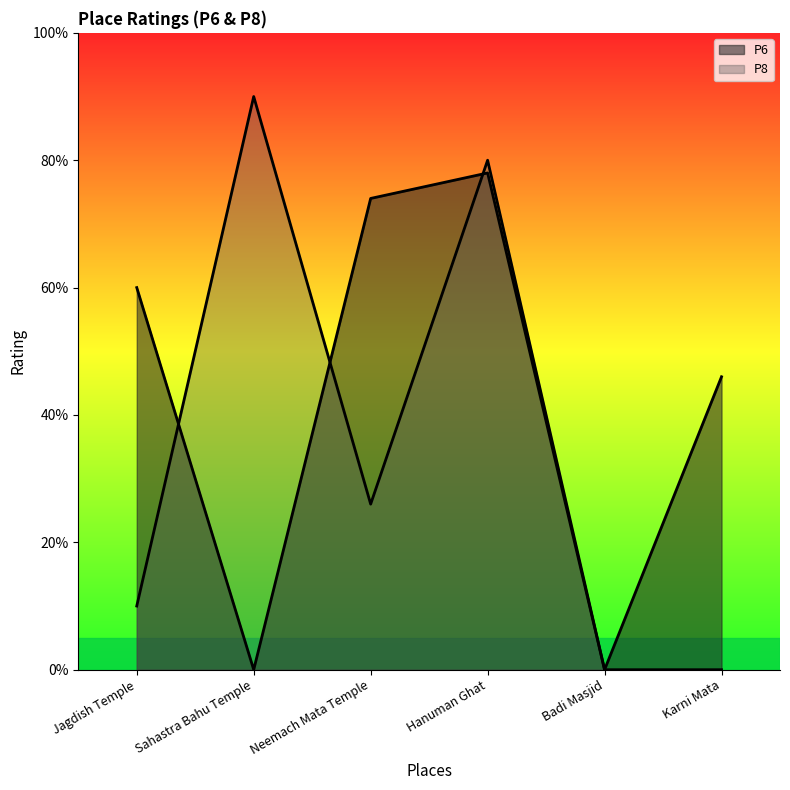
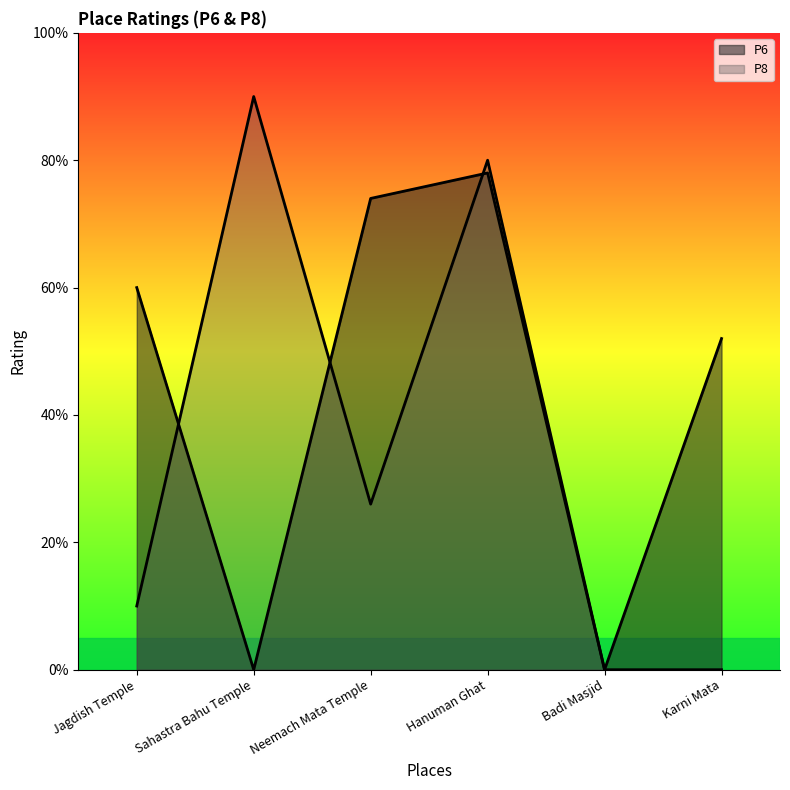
  {
    "P6": {
      "Jagdish Temple": "60%",
      "Neemach Mata Temple": "74%",
      "Hanuman Ghat": "78%",
-     "Karni Mata": "46%"
+     "Karni Mata": "52%"
    },
    "P8": {
      "Jagdish Temple": "10%",
      "Sahastra Bahu Temple": "90%",
      "Neemach Mata Temple": "26%",
      "Hanuman Ghat": "80%"
    }
  }
